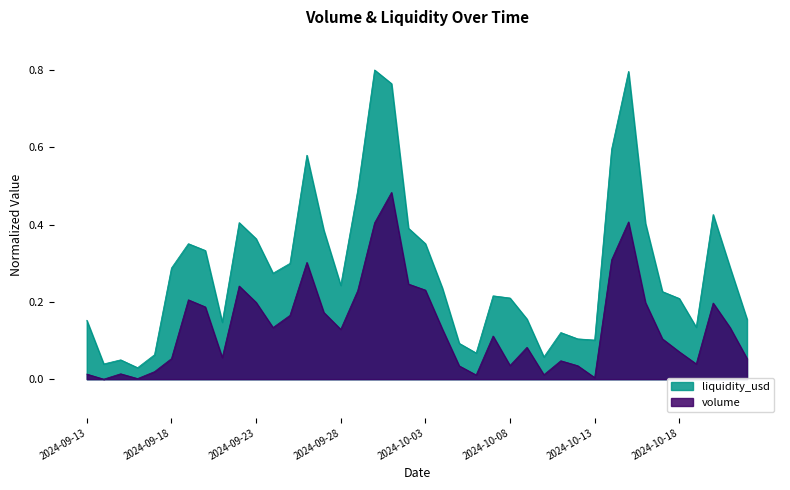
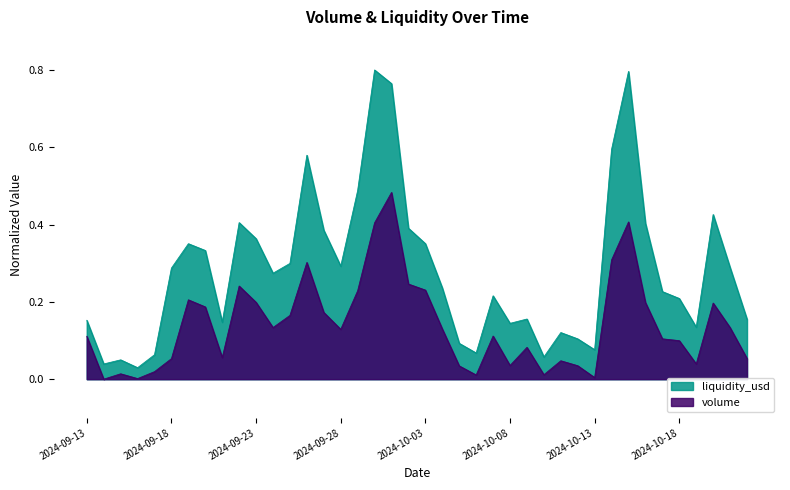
  {
    "liquidity_usd": {
      "2024-09-13": 0.15,
      "2024-09-18": 0.29,
      "2024-09-23": 0.36,
-     "2024-09-28": 0.24,
+     "2024-09-28": 0.29,
      "2024-10-03": 0.35,
-     "2024-10-08": 0.21,
-     "2024-10-13": 0.10,
+     "2024-10-08": 0.14,
+     "2024-10-13": 0.08,
      "2024-10-18": 0.21
    },
    "volume": {
-     "2024-09-13": 0.01,
+     "2024-09-13": 0.11,
      "2024-09-18": 0.05,
      "2024-09-23": 0.20,
      "2024-09-28": 0.13,
      "2024-10-03": 0.23,
      "2024-10-08": 0.04,
      "2024-10-13": 0.00,
-     "2024-10-18": 0.07
+     "2024-10-18": 0.10
    }
  }
